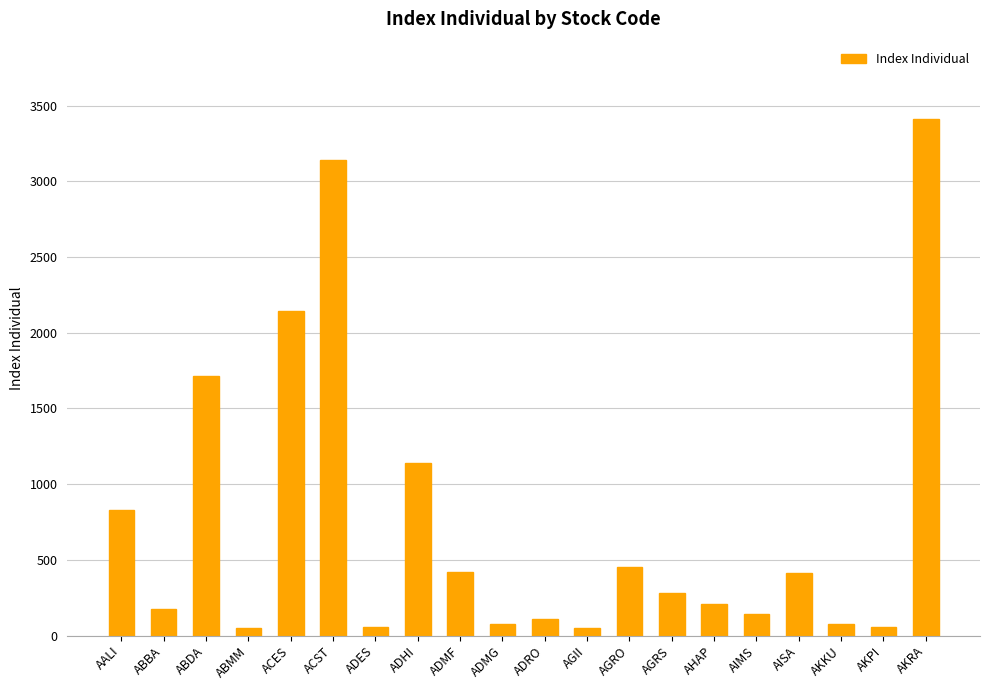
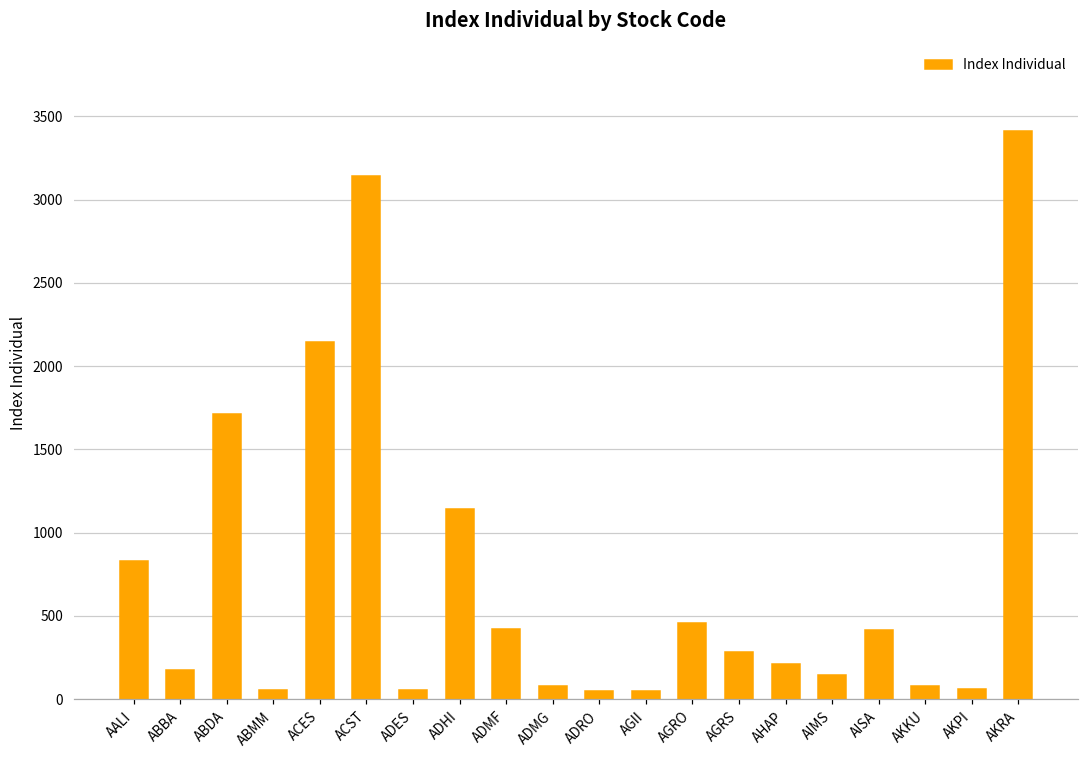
  {
    "AALI": 830,
    "ABBA": 170,
    "ABDA": 1710,
    "ABMM": 50,
    "ACES": 2150,
    "ACST": 3140,
    "ADES": 60,
    "ADHI": 1140,
    "ADMF": 420,
    "ADMG": 80,
-   "ADRO": 110,
+   "ADRO": 50,
    "AGII": 50,
    "AGRO": 450,
    "AGRS": 280,
    "AHAP": 210,
    "AIMS": 140,
    "AISA": 410,
    "AKKU": 80,
    "AKPI": 60,
    "AKRA": 3410
  }
